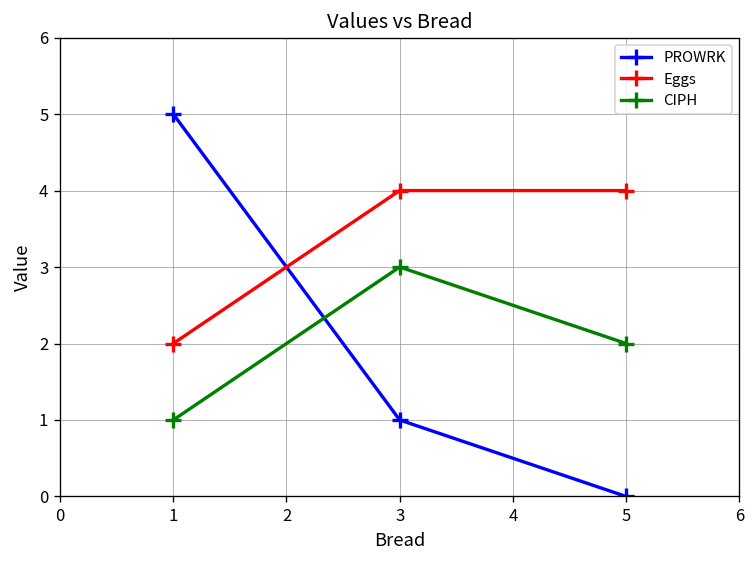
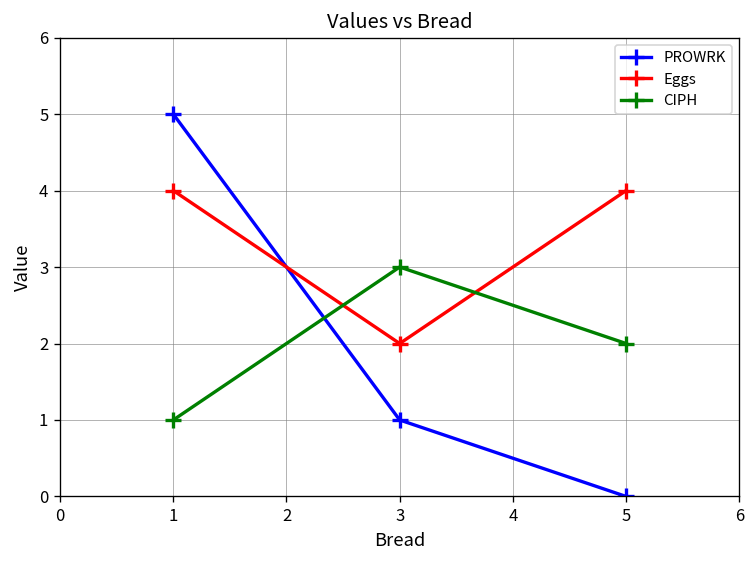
  {
    "PROWRK": {
      "1": 5,
      "3": 1,
      "5": 0
    },
    "Eggs": {
-     "1": 2,
-     "3": 4,
+     "1": 4,
+     "3": 2,
      "5": 4
    },
    "CIPH": {
      "1": 1,
      "3": 3,
      "5": 2
    }
  }
